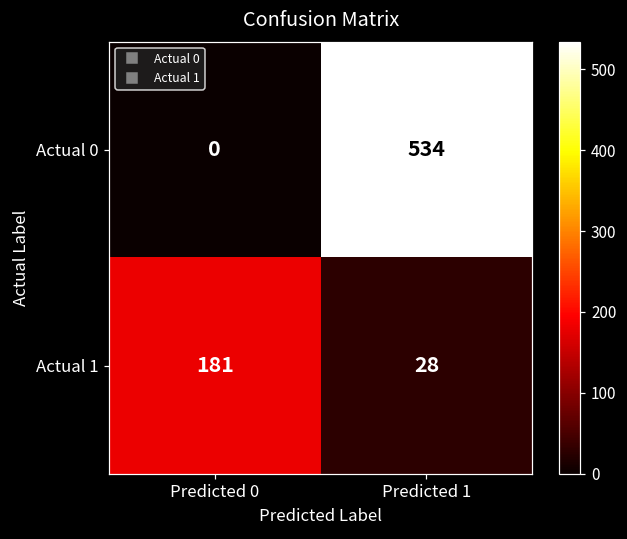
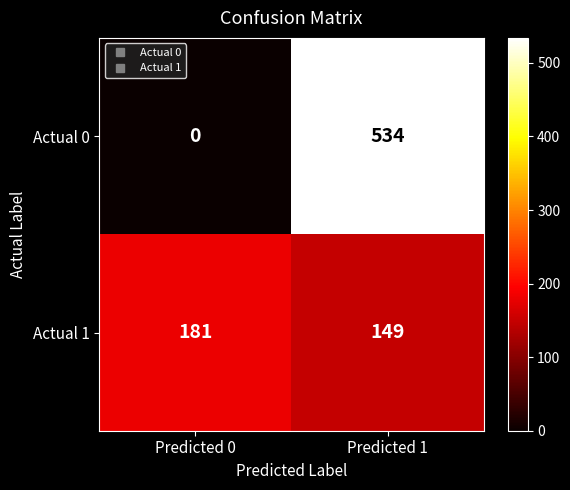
  {
    "Actual 0": {
      "Predicted 0": 0,
      "Predicted 1": 534
    },
    "Actual 1": {
      "Predicted 0": 181,
-     "Predicted 1": 28
+     "Predicted 1": 149
    }
  }
